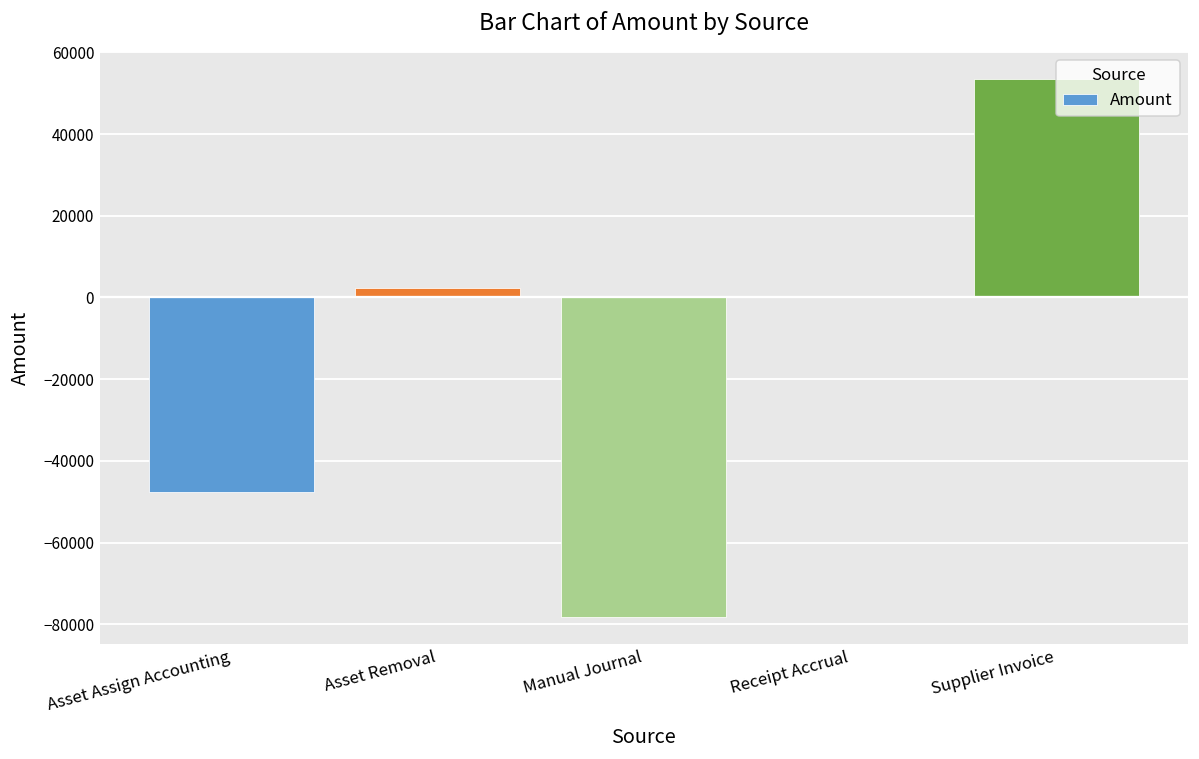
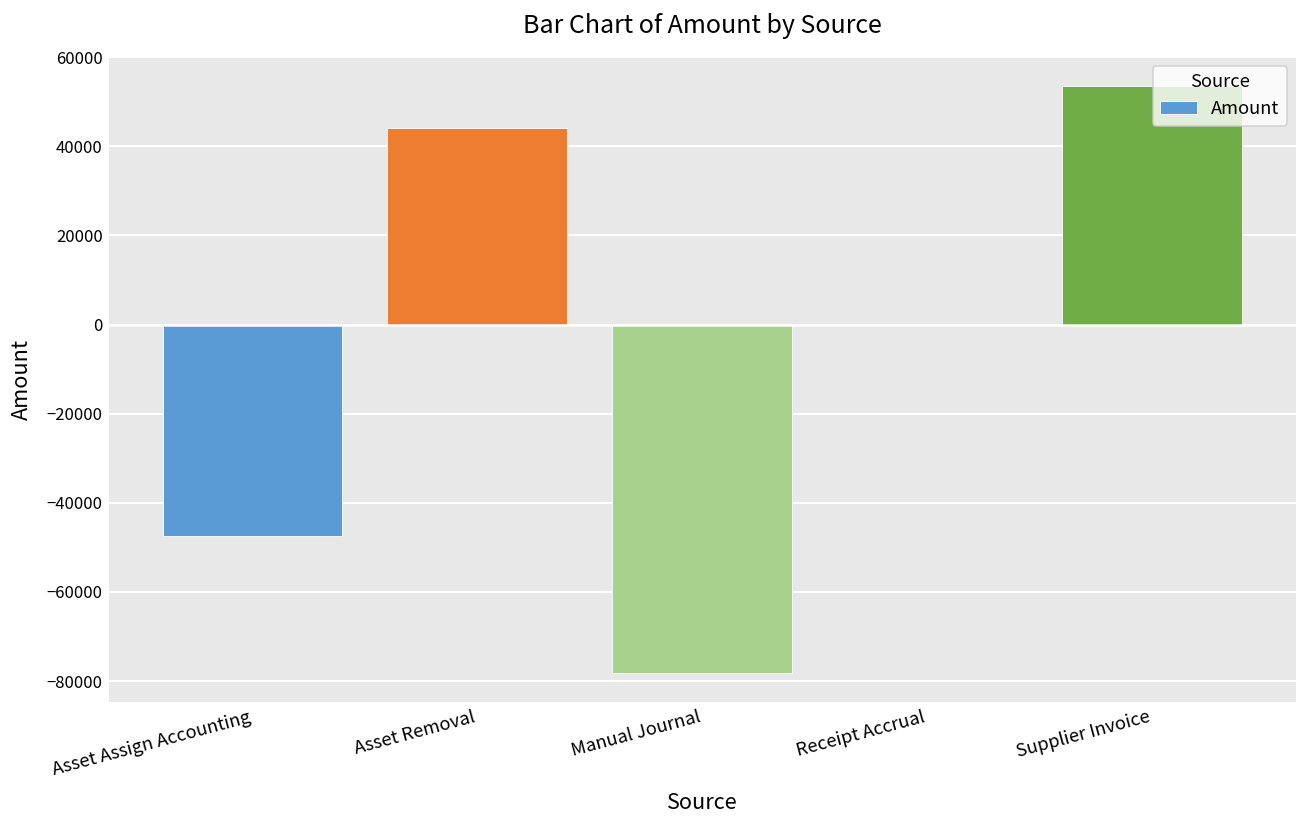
  {
    "Asset Assign Accounting": -48000,
-   "Asset Removal": 2000,
+   "Asset Removal": 44000,
    "Manual Journal": -78000,
    "Receipt Accrual": 0,
    "Supplier Invoice": 54000
  }
